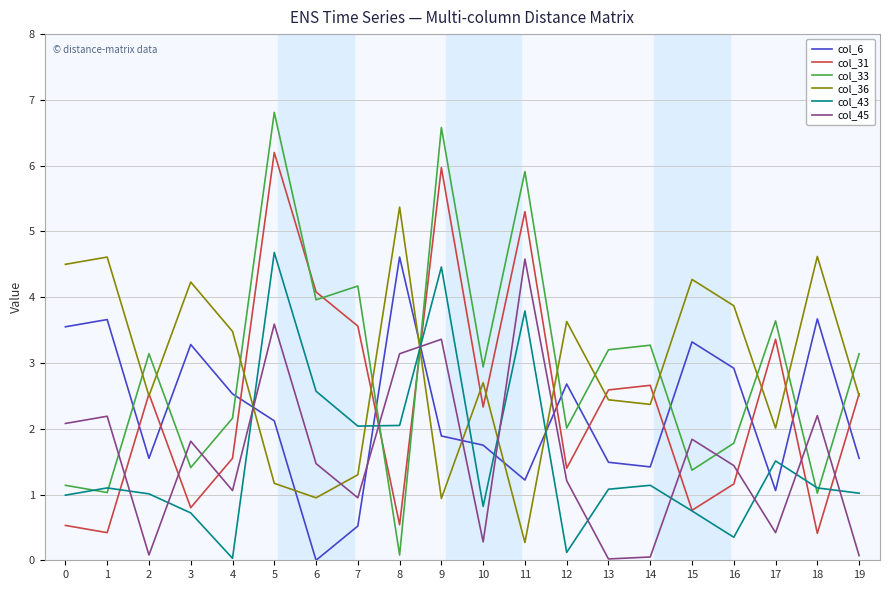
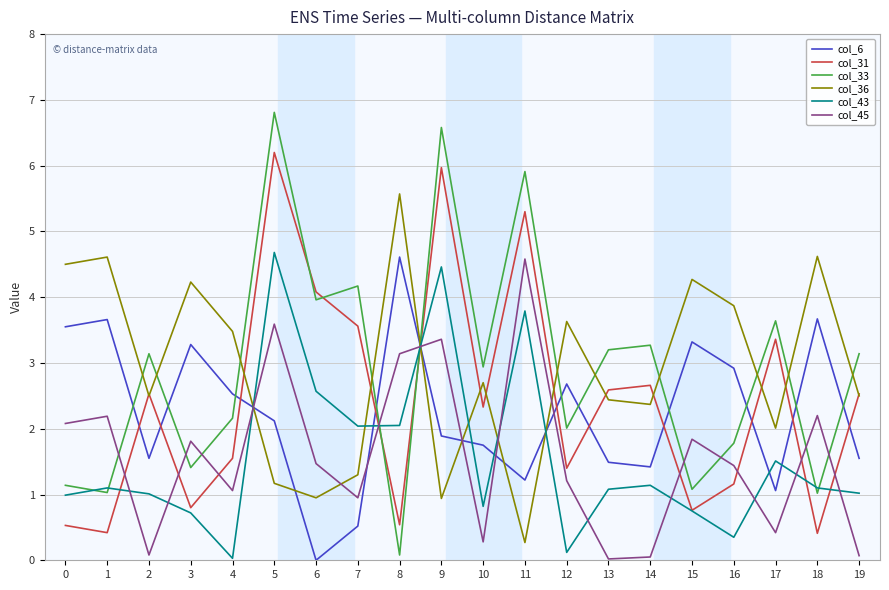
  {
    "col_6": {
      "0": 3.6,
      "1": 3.7,
      "2": 1.6,
      "3": 3.3,
      "4": 2.5,
      "5": 2.1,
      "6": 0.0,
      "7": 0.5,
      "8": 4.6,
      "9": 1.9,
      "10": 1.8,
      "11": 1.2,
      "12": 2.7,
      "13": 1.5,
      "14": 1.4,
      "15": 3.3,
      "16": 2.9,
      "17": 1.1,
      "18": 3.7,
      "19": 1.6
    },
    "col_31": {
      "0": 0.5,
      "1": 0.4,
      "3": 0.8,
      "4": 1.6,
      "5": 6.2,
      "6": 4.1,
      "7": 3.6,
      "8": 0.5,
      "9": 6.0,
      "10": 2.3,
      "11": 5.3,
      "12": 1.4,
      "13": 2.6,
      "14": 2.7,
      "16": 1.2,
      "17": 3.4,
      "18": 0.4
    },
    "col_33": {
      "0": 1.1,
      "1": 1.0,
      "2": 3.1,
      "3": 1.4,
      "4": 2.2,
      "5": 6.8,
      "6": 4.0,
      "7": 4.2,
      "8": 0.1,
      "9": 6.6,
      "10": 2.9,
      "11": 5.9,
      "12": 2.0,
      "13": 3.2,
      "14": 3.3,
-     "15": 1.4,
+     "15": 1.1,
      "16": 1.8,
      "17": 3.6,
      "18": 1.0,
      "19": 3.1
    },
    "col_36": {
      "0": 4.5,
      "1": 4.6,
      "3": 4.2,
      "4": 3.5,
      "5": 1.2,
      "6": 1.0,
      "7": 1.3,
-     "8": 5.4,
+     "8": 5.6,
      "9": 0.9,
      "10": 2.7,
      "11": 0.3,
      "12": 3.6,
      "13": 2.4,
      "14": 2.4,
      "15": 4.3,
      "16": 3.9,
      "17": 2.0,
      "18": 4.6
    },
    "col_43": {
      "0": 1.0,
      "1": 1.1,
      "2": 1.0,
      "3": 0.7,
      "4": 0.0,
      "5": 4.7,
      "6": 2.6,
      "7": 2.0,
      "8": 2.1,
      "9": 4.5,
      "10": 0.8,
      "11": 3.8,
      "12": 0.1,
      "13": 1.1,
      "14": 1.1,
      "16": 0.4,
      "17": 1.5,
      "18": 1.1,
      "19": 1.0
    },
    "col_45": {
      "0": 2.1,
      "1": 2.2,
      "2": 0.1,
      "3": 1.8,
      "4": 1.1,
      "5": 3.6,
      "6": 1.5,
      "7": 1.0,
      "8": 3.1,
      "9": 3.4,
      "10": 0.3,
      "11": 4.6,
      "12": 1.2,
      "13": 0.0,
      "14": 0.1,
      "15": 1.8,
      "16": 1.4,
      "17": 0.4,
      "18": 2.2,
      "19": 0.1
    }
  }
